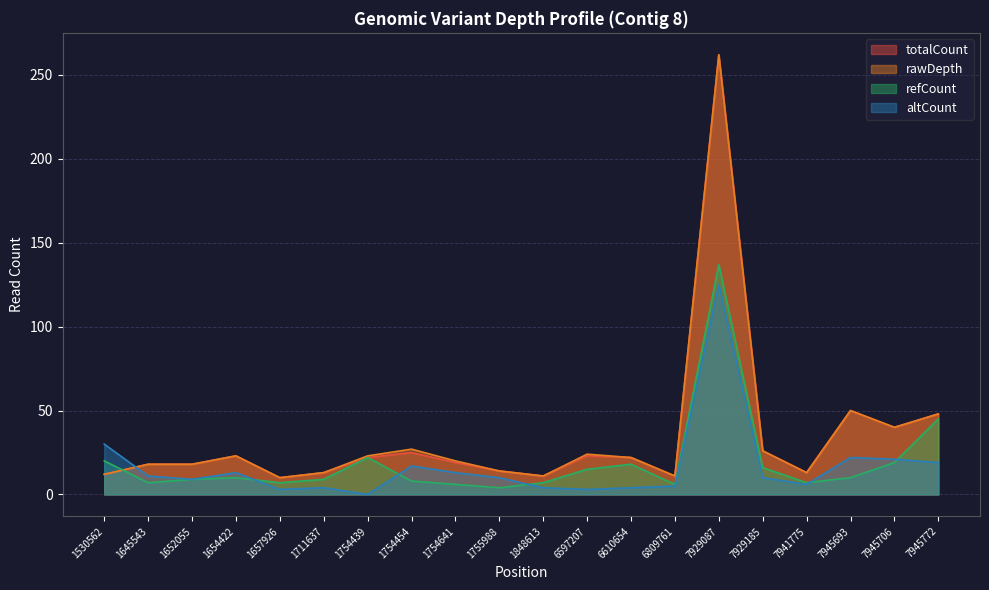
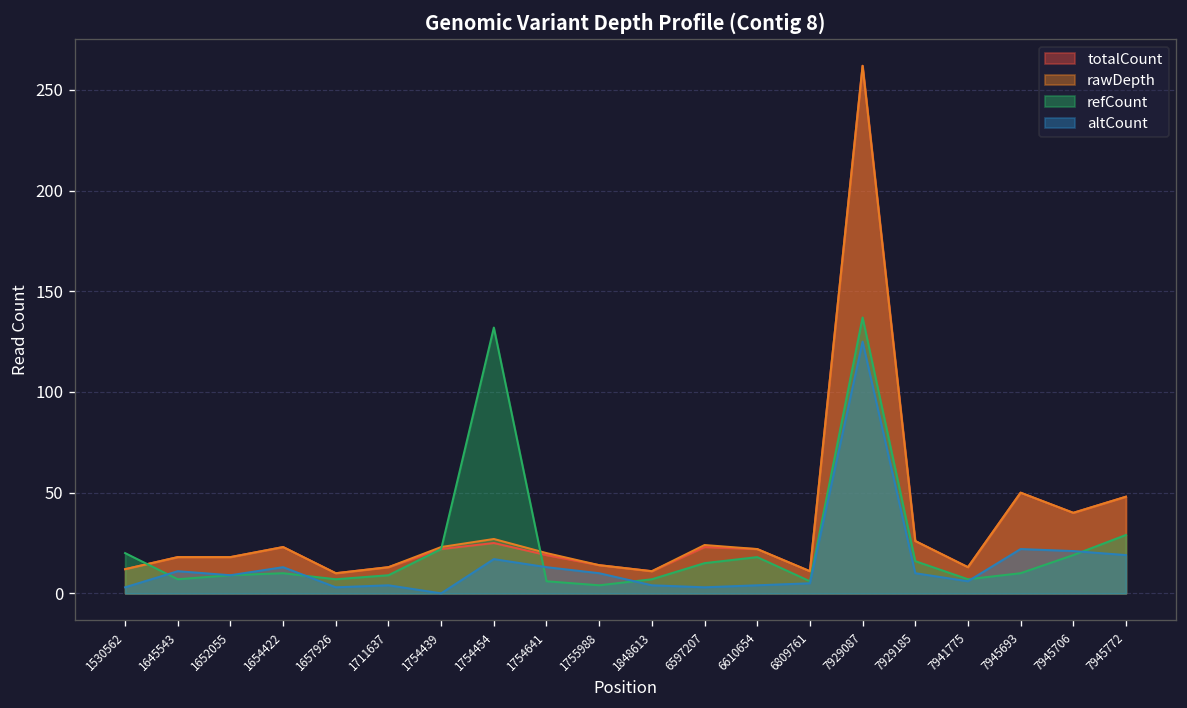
  {
    "refCount": {
      "1530562": 20,
      "1645543": 7,
      "1654422": 10,
      "1657926": 7,
      "1711637": 9,
-     "1754454": 8,
+     "1754454": 132,
      "1754641": 6,
      "1755988": 4,
      "1848613": 7,
      "6597207": 15,
      "6610654": 18,
      "7929087": 137,
      "7929185": 16,
      "7945693": 10,
      "7945706": 19,
-     "7945772": 45
+     "7945772": 29
    },
    "altCount": {
-     "1530562": 30,
+     "1530562": 3,
      "1645543": 11,
      "1654422": 13,
      "1657926": 3,
      "1711637": 4,
      "1754439": 0,
      "1754454": 17,
      "1754641": 13,
      "1755988": 10,
      "1848613": 4,
      "6597207": 3,
      "6610654": 4,
      "7929087": 125,
      "7929185": 10,
      "7945693": 22,
      "7945706": 21,
      "7945772": 19
    }
  }
